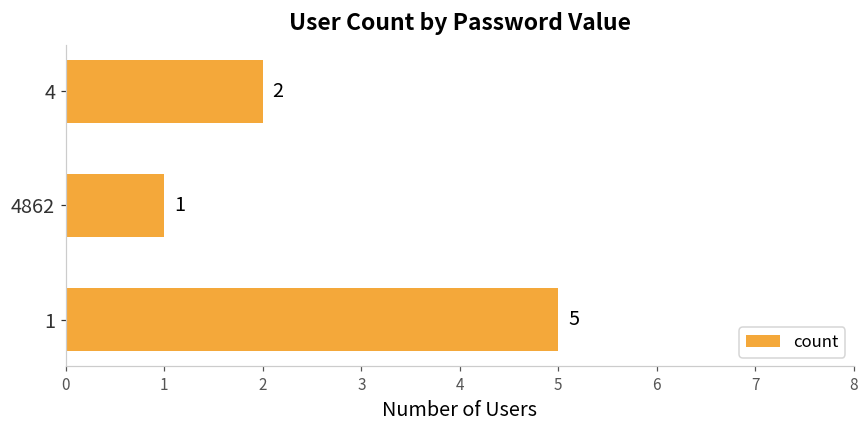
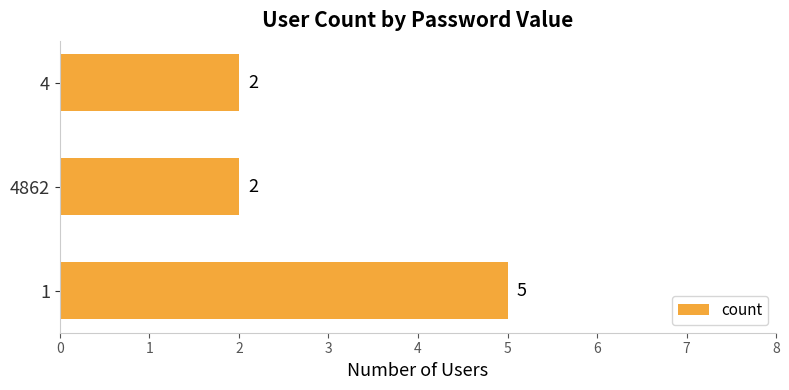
  {
    "4": 2,
-   "4862": 1,
+   "4862": 2,
    "1": 5
  }
